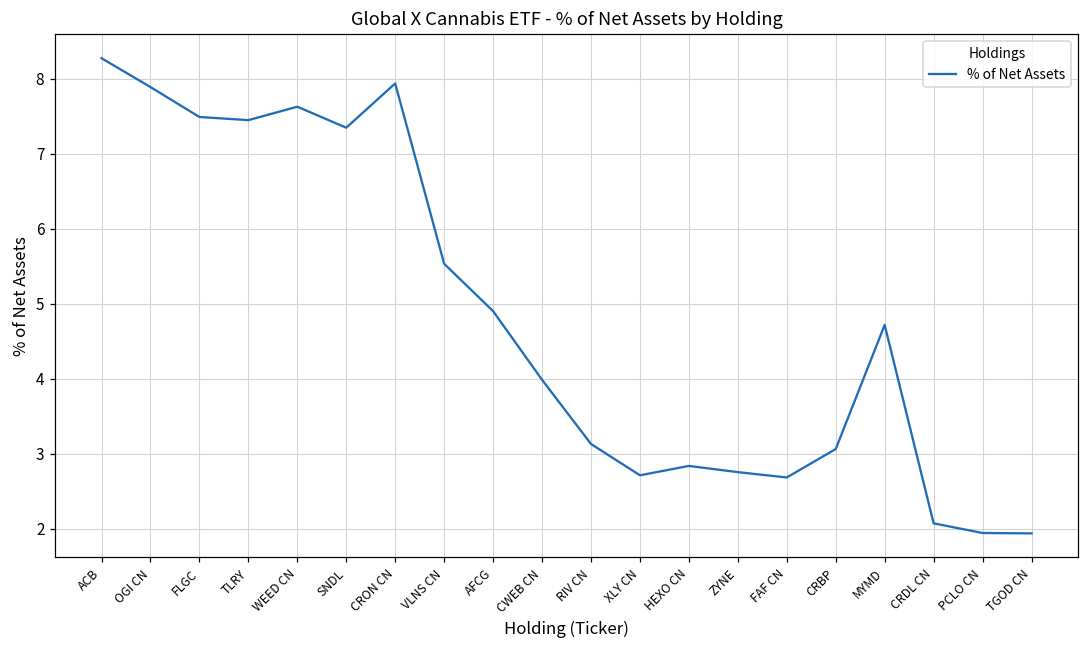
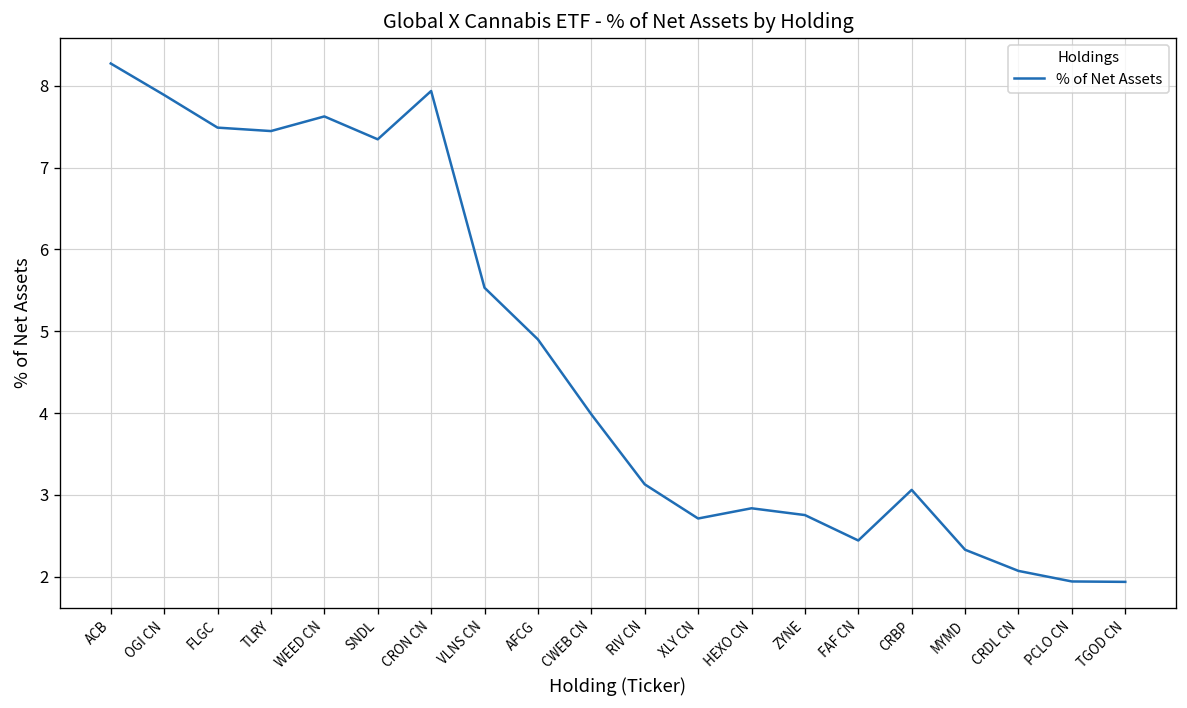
  {
    "ACB": 8.3,
    "OGI CN": 7.9,
    "FLGC": 7.5,
    "TLRY": 7.4,
    "WEED CN": 7.6,
    "SNDL": 7.3,
    "CRON CN": 7.9,
    "VLNS CN": 5.5,
    "AFCG": 4.9,
    "CWEB CN": 4.0,
    "RIV CN": 3.1,
    "XLY CN": 2.7,
    "HEXO CN": 2.8,
    "ZYNE": 2.8,
-   "FAF CN": 2.7,
+   "FAF CN": 2.4,
    "CRBP": 3.1,
-   "MYMD": 4.7,
+   "MYMD": 2.3,
    "CRDL CN": 2.1,
    "PCLO CN": 1.9,
    "TGOD CN": 1.9
  }
